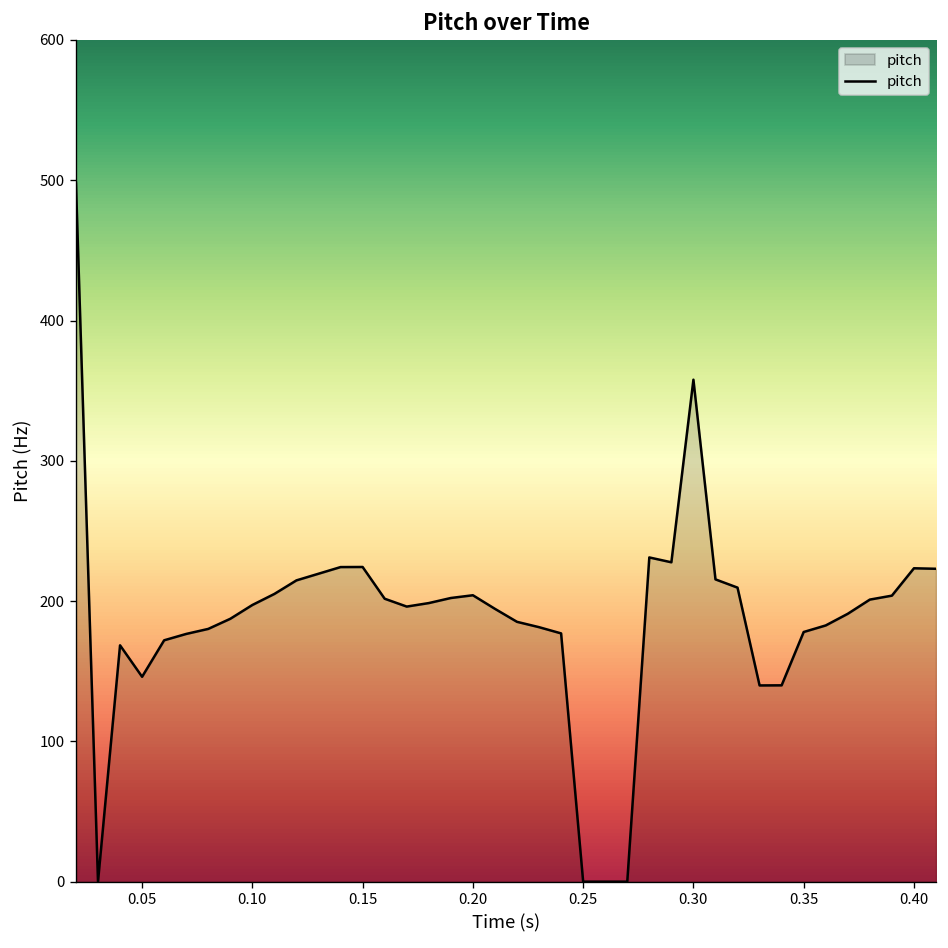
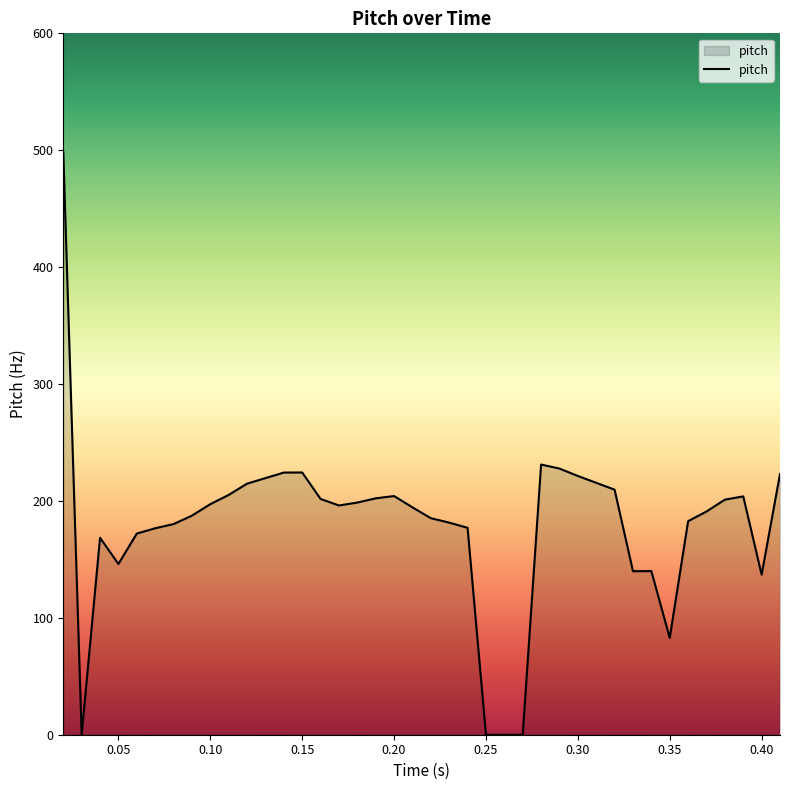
  {
    "0.05": 146,
    "0.10": 197,
    "0.15": 224,
    "0.20": 204,
    "0.25": 0,
-   "0.30": 358,
-   "0.35": 178,
-   "0.40": 223
+   "0.30": 221,
+   "0.35": 83,
+   "0.40": 137
  }
